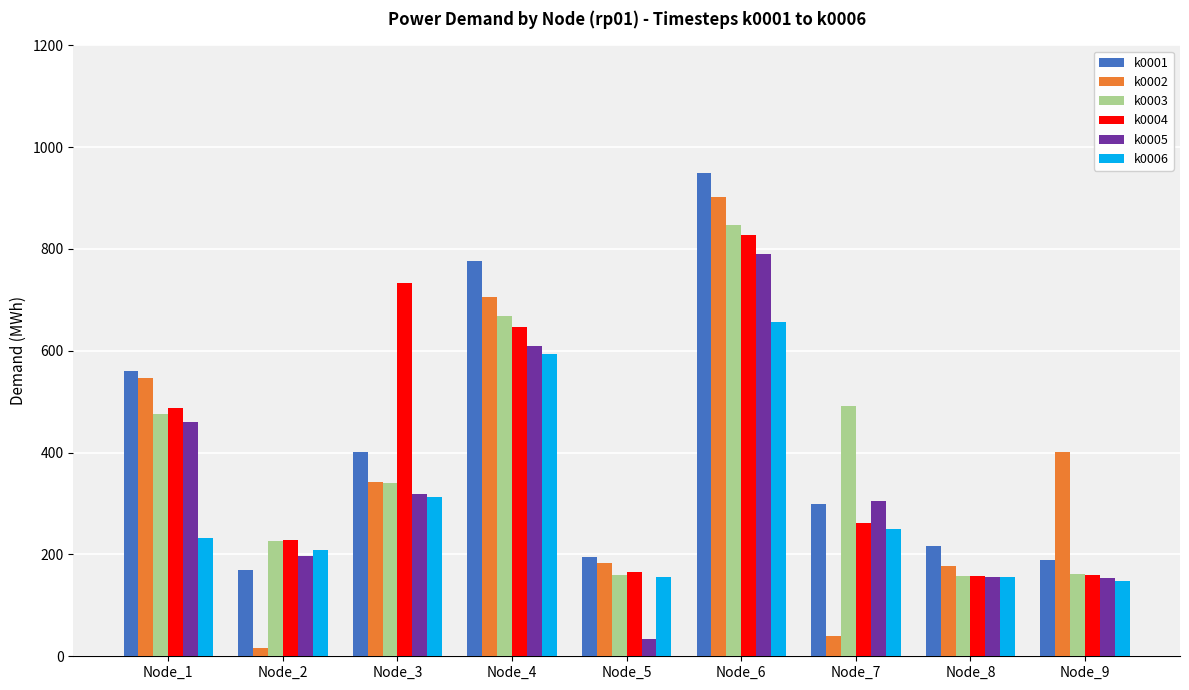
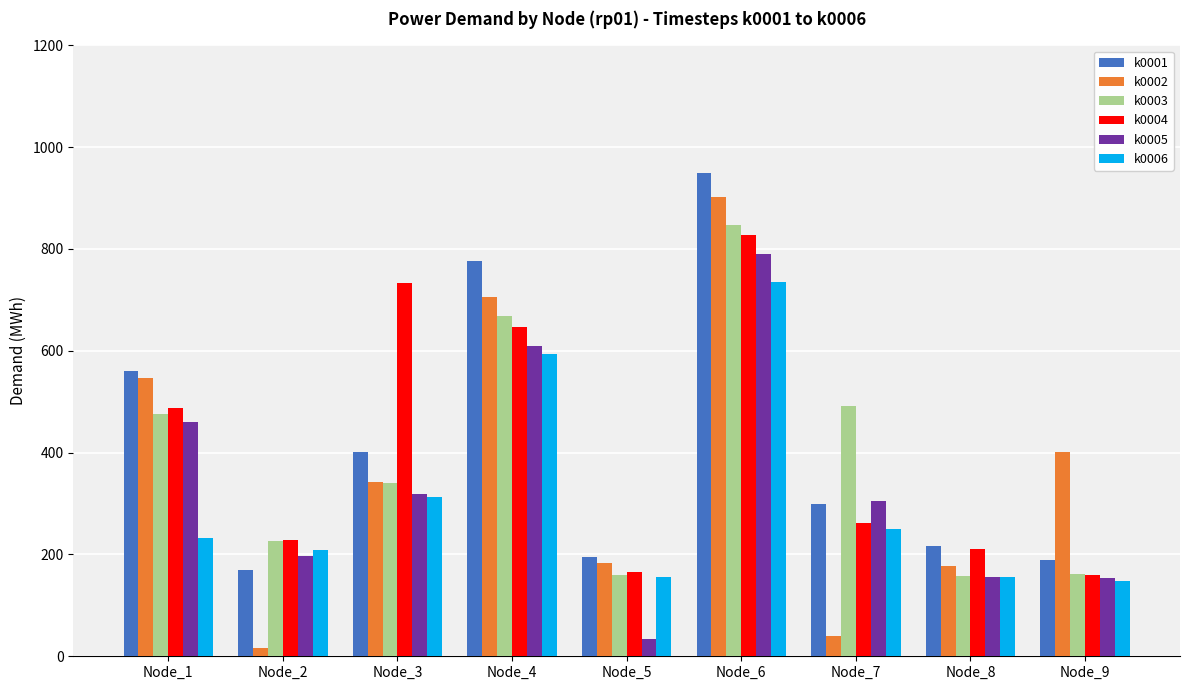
  {
    "k0001": {
      "Node_1": 560,
      "Node_2": 170,
      "Node_3": 400,
      "Node_4": 780,
      "Node_5": 200,
      "Node_6": 950,
      "Node_7": 300,
      "Node_8": 220,
      "Node_9": 190
    },
    "k0002": {
      "Node_1": 550,
      "Node_2": 20,
      "Node_3": 340,
      "Node_4": 710,
      "Node_5": 180,
      "Node_6": 900,
      "Node_7": 40,
      "Node_8": 180,
      "Node_9": 400
    },
    "k0003": {
      "Node_1": 480,
      "Node_2": 230,
      "Node_3": 340,
      "Node_4": 670,
      "Node_5": 160,
      "Node_6": 850,
      "Node_7": 490,
      "Node_8": 160,
      "Node_9": 160
    },
    "k0004": {
      "Node_1": 490,
      "Node_2": 230,
      "Node_3": 730,
      "Node_4": 650,
      "Node_5": 160,
      "Node_6": 830,
      "Node_7": 260,
-     "Node_8": 160,
+     "Node_8": 210,
      "Node_9": 160
    },
    "k0005": {
      "Node_1": 460,
      "Node_2": 200,
      "Node_3": 320,
      "Node_4": 610,
      "Node_5": 30,
      "Node_6": 790,
      "Node_7": 300,
      "Node_8": 160,
      "Node_9": 150
    },
    "k0006": {
      "Node_1": 230,
      "Node_2": 210,
      "Node_3": 310,
      "Node_4": 590,
      "Node_5": 160,
-     "Node_6": 660,
+     "Node_6": 730,
      "Node_7": 250,
      "Node_8": 160,
      "Node_9": 150
    }
  }
